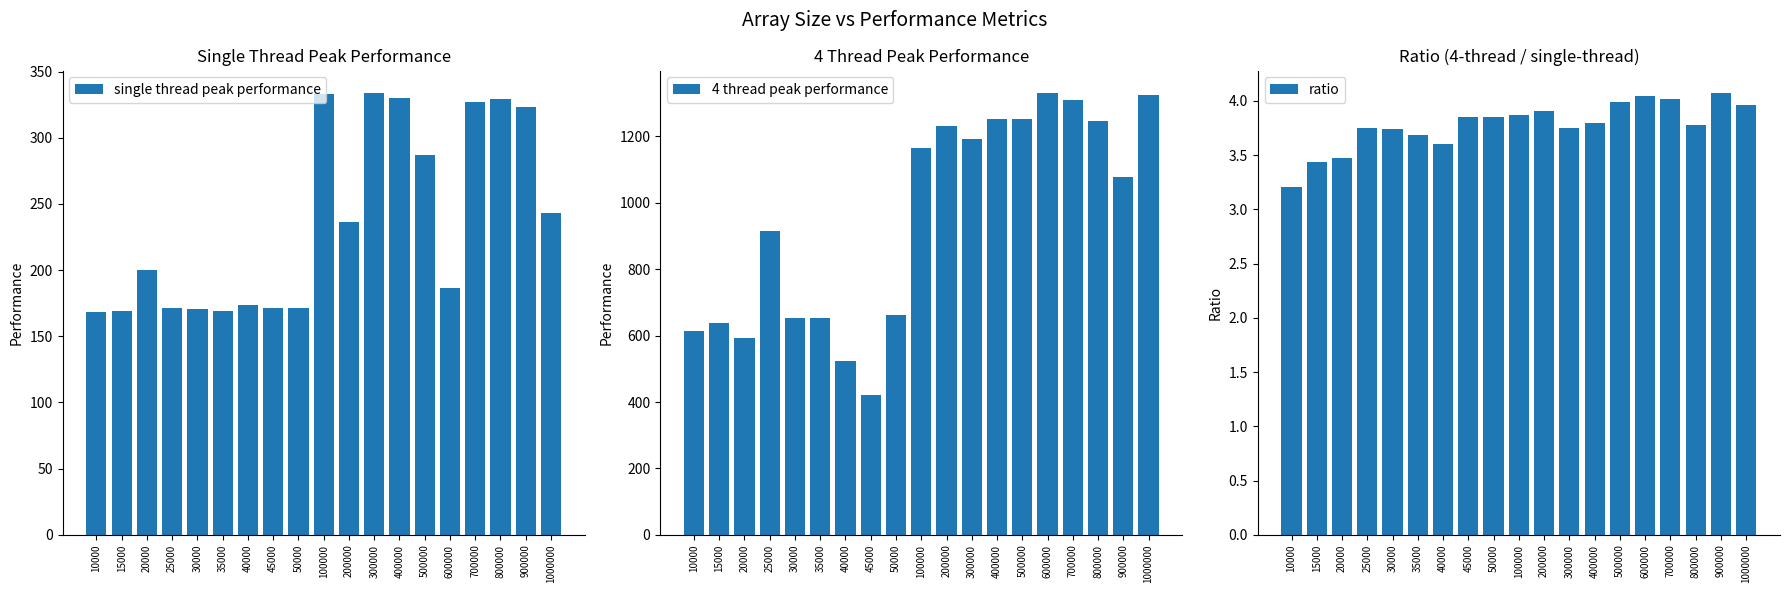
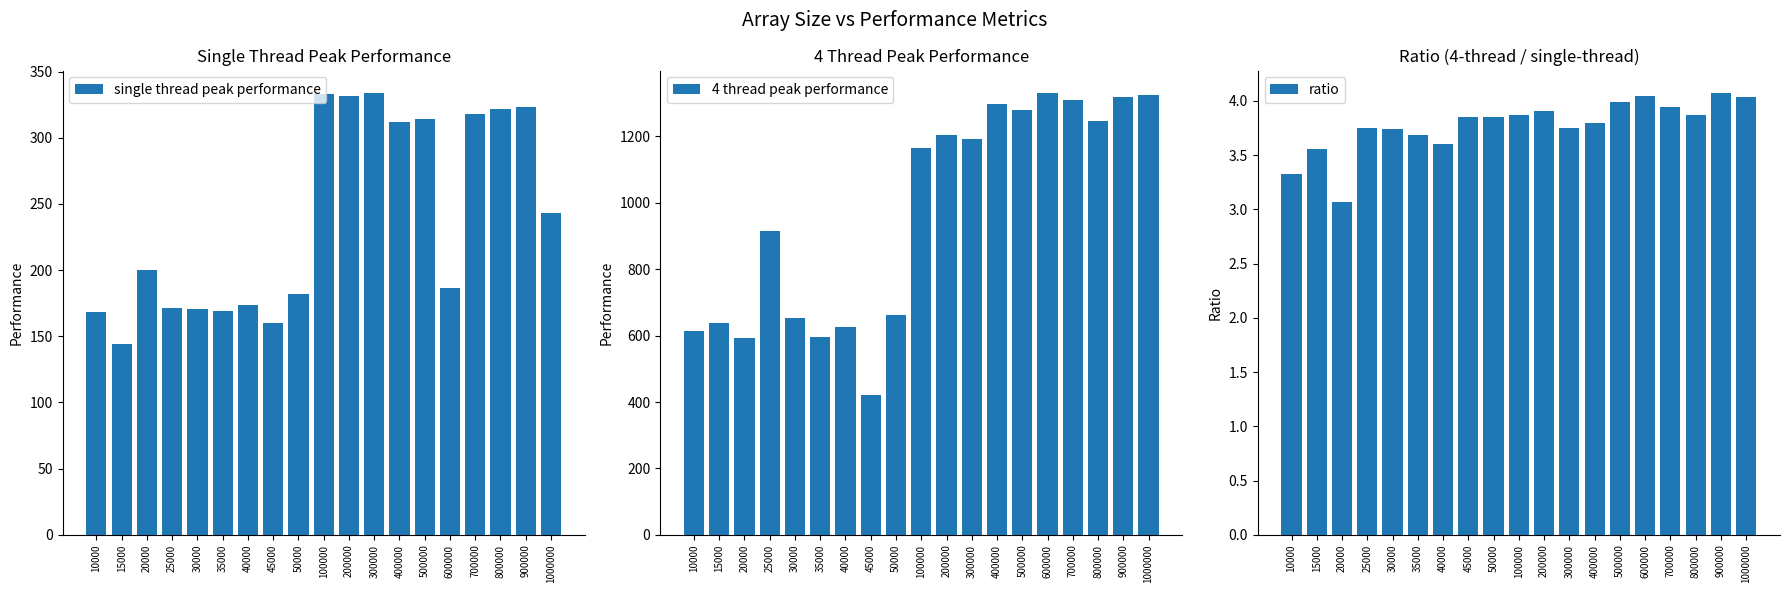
  {
    "Single Thread Peak Performance": {
      "10000": 168,
-     "15000": 169,
+     "15000": 145,
      "20000": 200,
      "25000": 171,
      "30000": 171,
      "35000": 169,
      "40000": 174,
-     "45000": 171,
-     "50000": 172,
-     "200000": 236,
+     "45000": 160,
+     "50000": 182,
+     "200000": 331,
      "300000": 334,
-     "400000": 330,
-     "500000": 287,
+     "400000": 312,
+     "500000": 314,
      "600000": 186,
-     "700000": 327,
-     "800000": 329,
+     "700000": 318,
+     "800000": 322,
      "900000": 323,
      "1000000": 243
    },
    "4 Thread Peak Performance": {
      "10000": 610,
      "15000": 640,
      "20000": 590,
      "25000": 910,
      "30000": 650,
-     "35000": 650,
-     "40000": 520,
+     "35000": 600,
+     "40000": 630,
      "45000": 420,
      "50000": 660,
      "100000": 1160,
-     "200000": 1230,
+     "200000": 1200,
      "300000": 1190,
-     "400000": 1250,
-     "500000": 1250,
+     "400000": 1300,
+     "500000": 1280,
      "600000": 1330,
      "700000": 1310,
      "800000": 1250,
-     "900000": 1080,
+     "900000": 1320,
      "1000000": 1330
    },
    "Ratio (4-thread / single-thread)": {
-     "10000": 3.20,
-     "15000": 3.44,
-     "20000": 3.47,
+     "10000": 3.32,
+     "15000": 3.56,
+     "20000": 3.07,
      "25000": 3.75,
      "30000": 3.75,
      "35000": 3.69,
      "40000": 3.60,
      "45000": 3.85,
      "50000": 3.85,
      "100000": 3.87,
      "200000": 3.91,
      "300000": 3.75,
      "400000": 3.79,
      "500000": 3.99,
      "600000": 4.04,
-     "700000": 4.02,
-     "800000": 3.78,
+     "700000": 3.94,
+     "800000": 3.87,
      "900000": 4.08,
-     "1000000": 3.96
+     "1000000": 4.04
    }
  }
